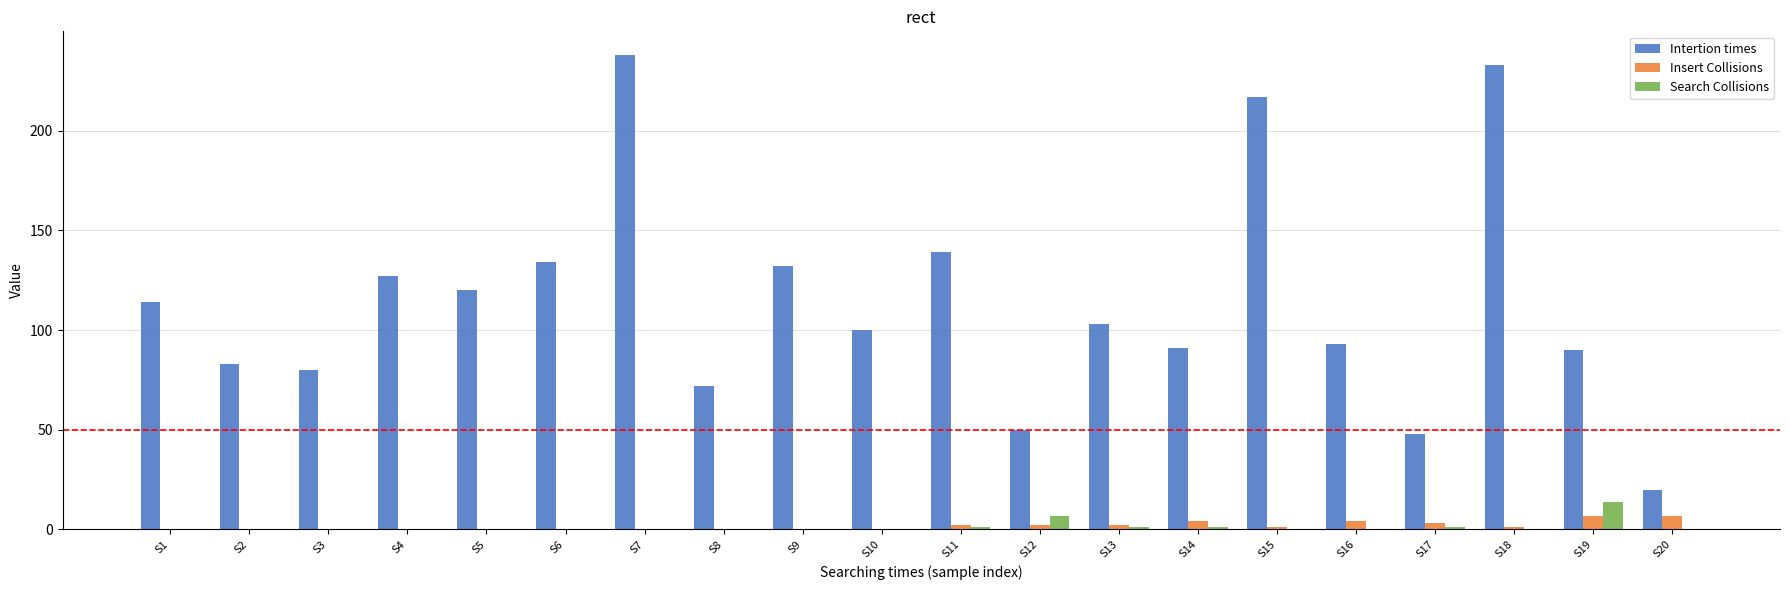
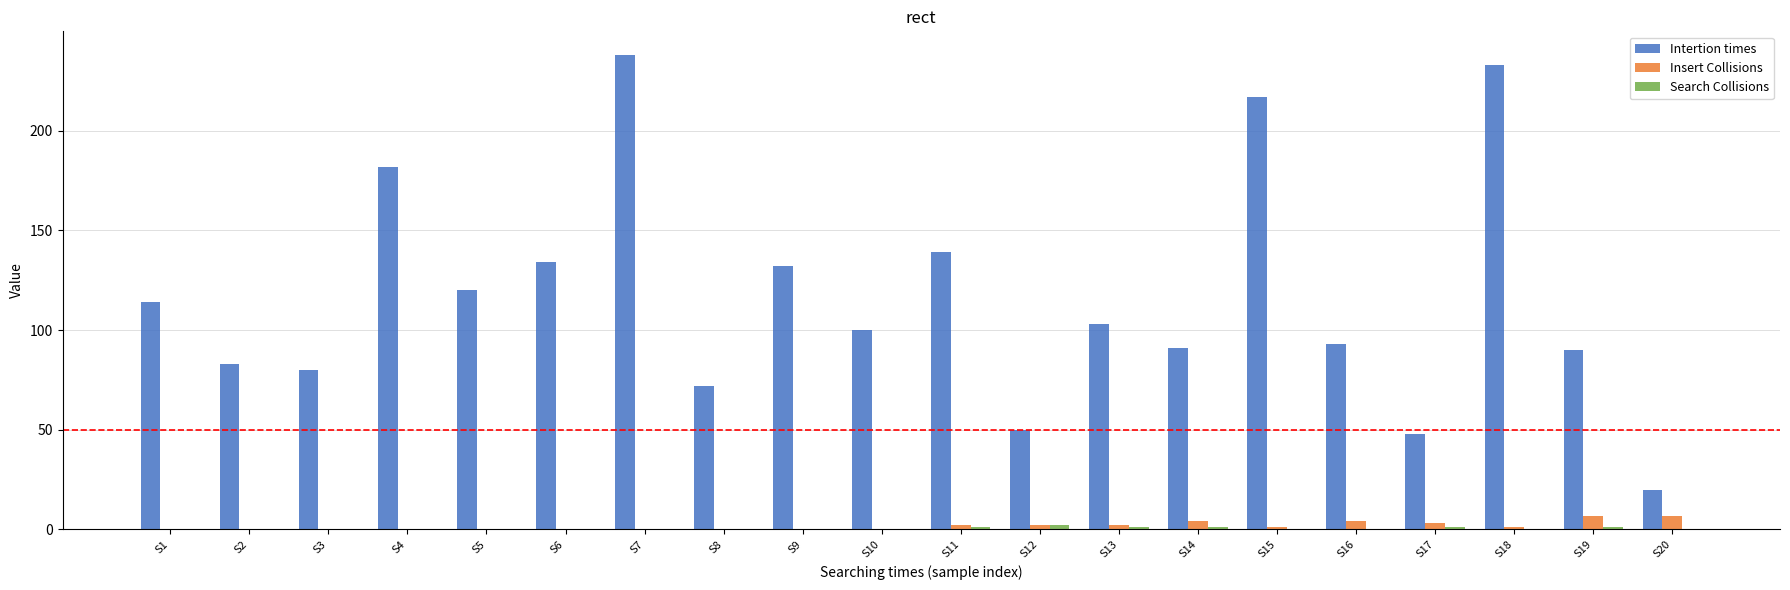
  {
    "Intertion times": {
      "S1": 114,
      "S2": 83,
      "S3": 80,
-     "S4": 127,
+     "S4": 182,
      "S5": 120,
      "S6": 134,
      "S7": 238,
      "S8": 72,
      "S9": 132,
      "S10": 100,
      "S11": 139,
      "S12": 50,
      "S13": 103,
      "S14": 91,
      "S15": 217,
      "S16": 93,
      "S17": 48,
      "S18": 233,
      "S19": 90,
      "S20": 20
    },
    "Insert Collisions": {
      "S1": 0,
      "S2": 0,
      "S3": 0,
      "S4": 0,
      "S5": 0,
      "S6": 0,
      "S7": 0,
      "S8": 0,
      "S9": 0,
      "S10": 0,
      "S11": 2,
      "S12": 2,
      "S13": 2,
      "S14": 4,
      "S16": 4,
      "S17": 3,
      "S19": 7,
      "S20": 7
    },
    "Search Collisions": {
      "S1": 0,
      "S2": 0,
      "S3": 0,
      "S4": 0,
      "S5": 0,
      "S6": 0,
      "S7": 0,
      "S8": 0,
      "S9": 0,
      "S10": 0,
-     "S12": 7,
+     "S12": 2,
      "S15": 0,
      "S16": 0,
      "S18": 0,
-     "S19": 14,
+     "S19": 1,
      "S20": 0
    }
  }
